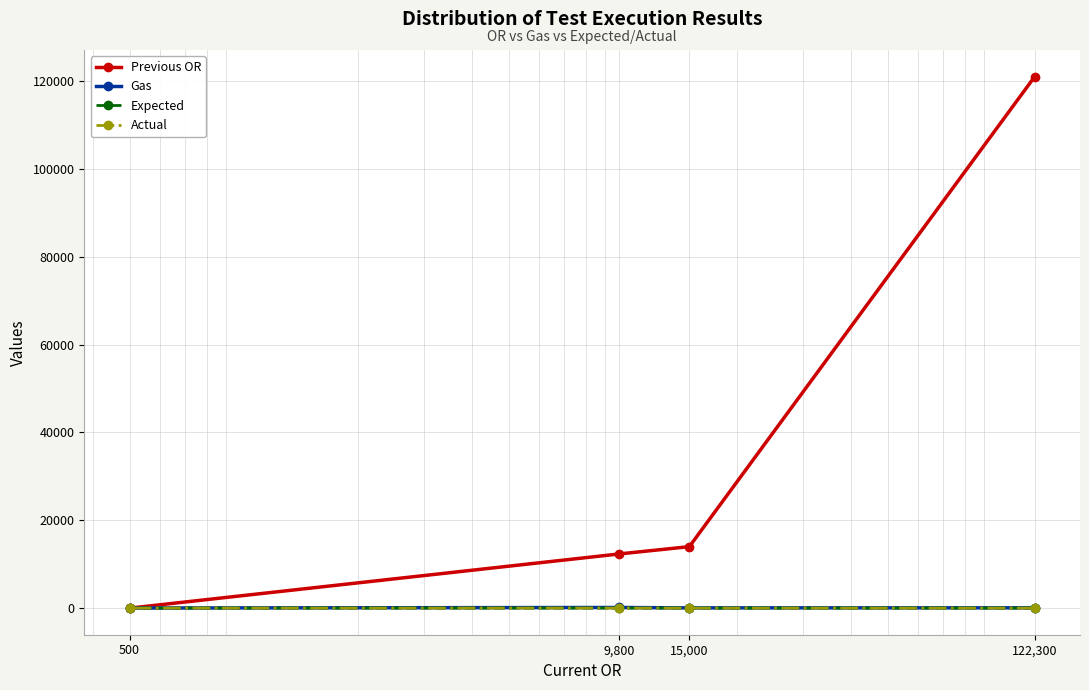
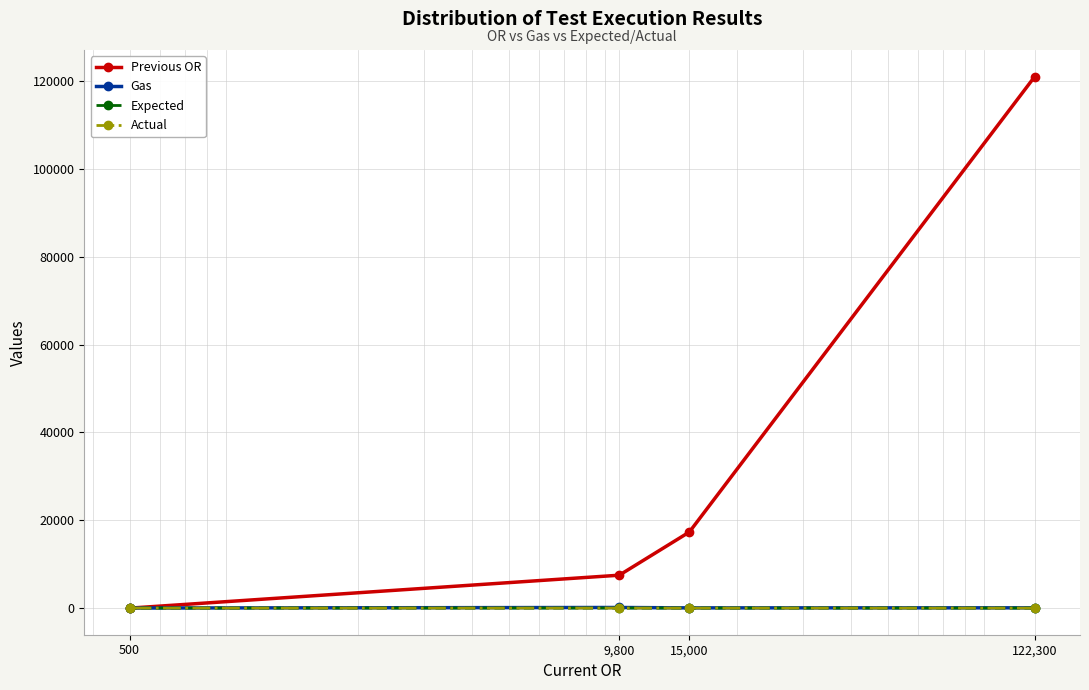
  {
    "Previous OR": {
-     "9,800": 12000,
-     "15,000": 14000,
+     "9,800": 8000,
+     "15,000": 17000,
      "122,300": 121000
    },
    "Actual": {
      "9,800": 0,
      "15,000": 0,
      "122,300": 0
    }
  }
